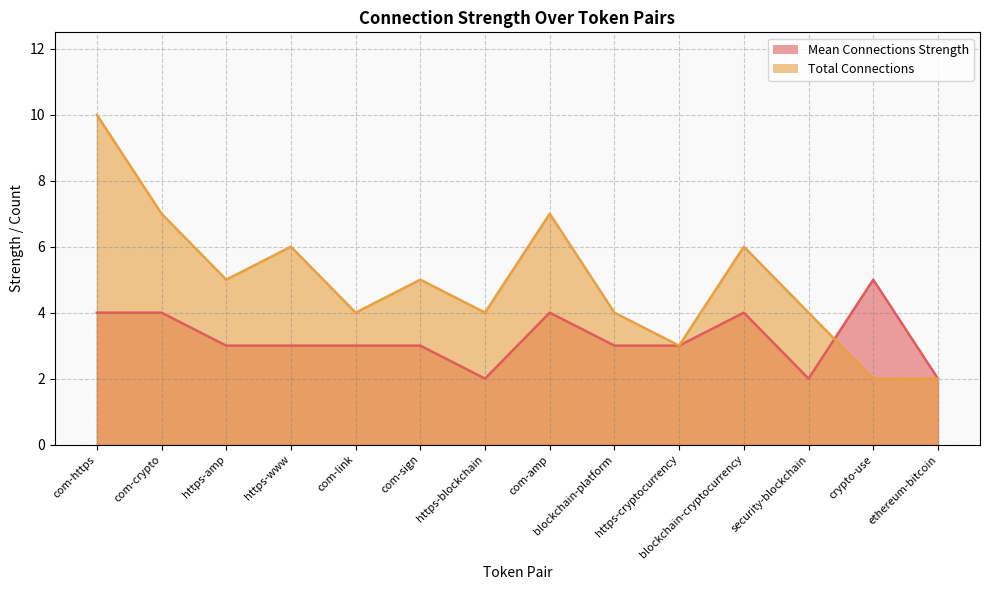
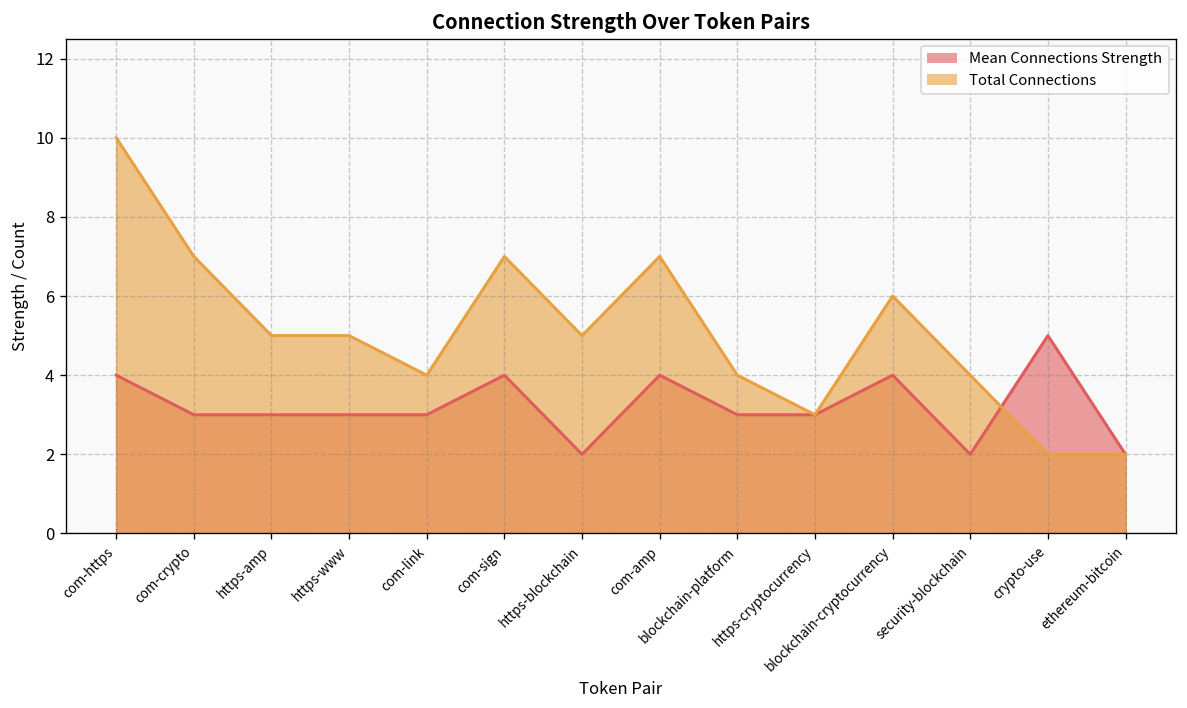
  {
    "Mean Connections Strength": {
      "com-https": 4,
-     "com-crypto": 4,
+     "com-crypto": 3,
      "https-amp": 3,
      "https-www": 3,
      "com-link": 3,
-     "com-sign": 3,
+     "com-sign": 4,
      "https-blockchain": 2,
      "com-amp": 4,
      "blockchain-platform": 3,
      "blockchain-cryptocurrency": 4,
      "security-blockchain": 2,
      "crypto-use": 5
    },
    "Total Connections": {
      "com-https": 10,
      "com-crypto": 7,
      "https-amp": 5,
-     "https-www": 6,
+     "https-www": 5,
      "com-link": 4,
-     "com-sign": 5,
-     "https-blockchain": 4,
+     "com-sign": 7,
+     "https-blockchain": 5,
      "com-amp": 7,
      "blockchain-platform": 4,
      "blockchain-cryptocurrency": 6,
      "security-blockchain": 4,
      "crypto-use": 2
    }
  }
